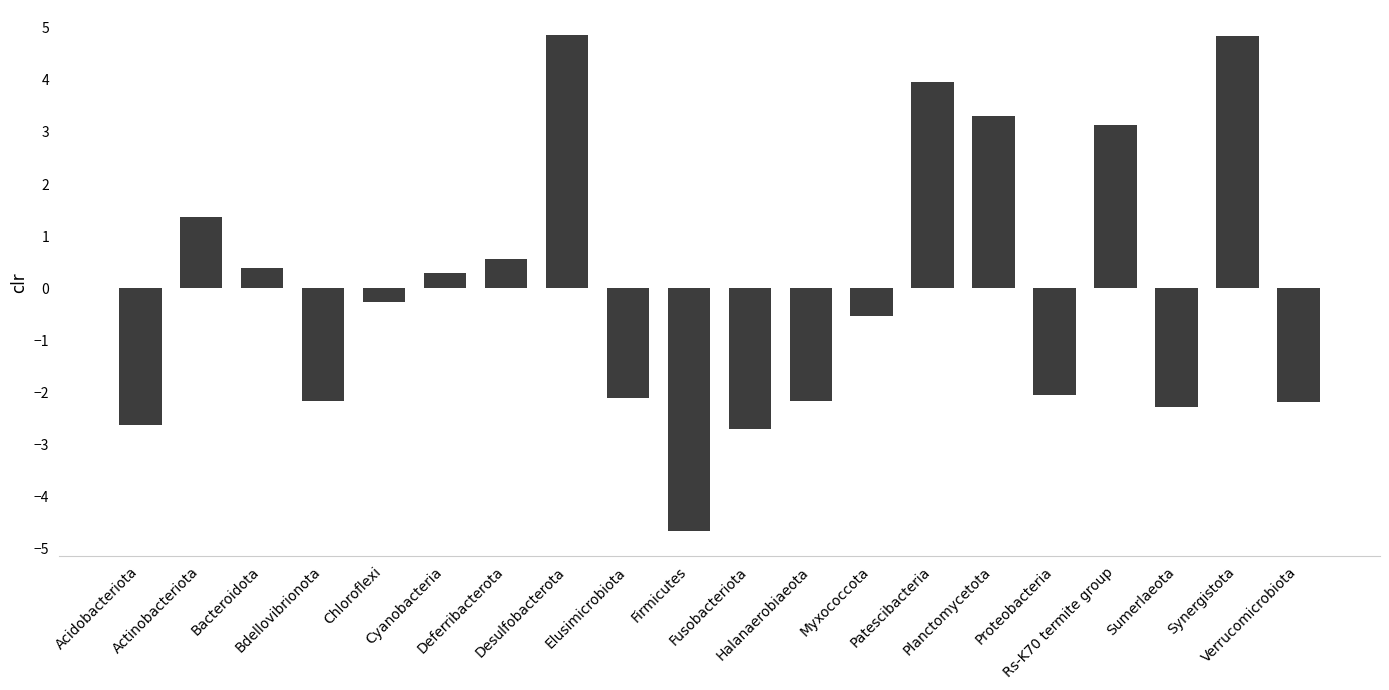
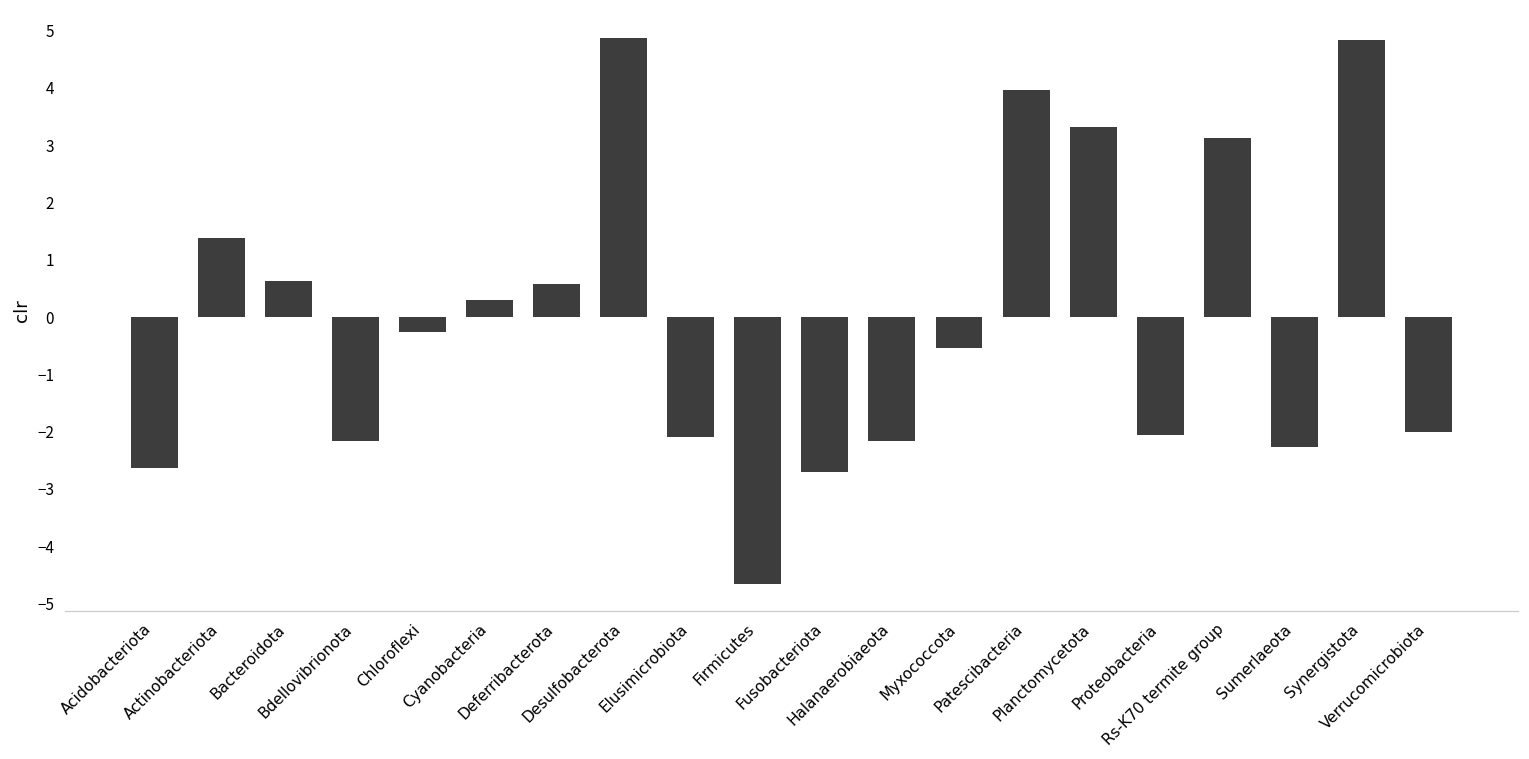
  {
    "Acidobacteriota": -2.6,
    "Actinobacteriota": 1.4,
-   "Bacteroidota": 0.4,
+   "Bacteroidota": 0.6,
    "Bdellovibrionota": -2.2,
    "Chloroflexi": -0.3,
    "Cyanobacteria": 0.3,
    "Deferribacterota": 0.6,
    "Desulfobacterota": 4.9,
    "Elusimicrobiota": -2.1,
    "Firmicutes": -4.7,
    "Fusobacteriota": -2.7,
    "Halanaerobiaeota": -2.2,
    "Myxococcota": -0.5,
    "Patescibacteria": 4.0,
    "Planctomycetota": 3.3,
    "Proteobacteria": -2.1,
    "Rs-K70 termite group": 3.1,
    "Sumerlaeota": -2.3,
    "Synergistota": 4.8,
-   "Verrucomicrobiota": -2.2
+   "Verrucomicrobiota": -2.0
  }
